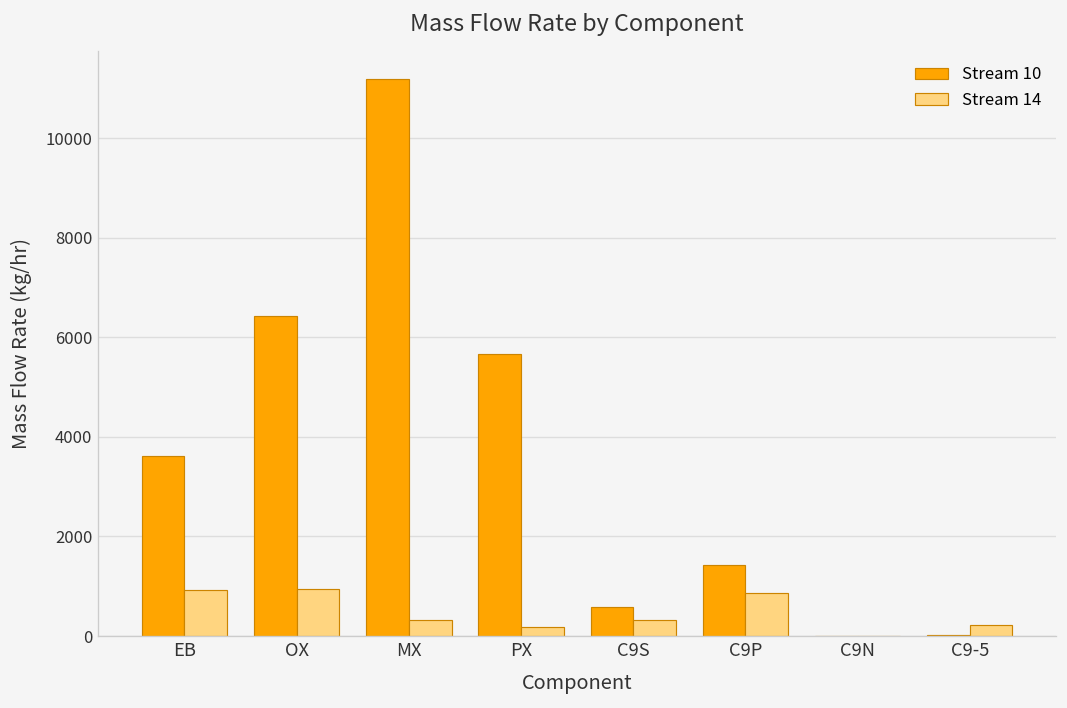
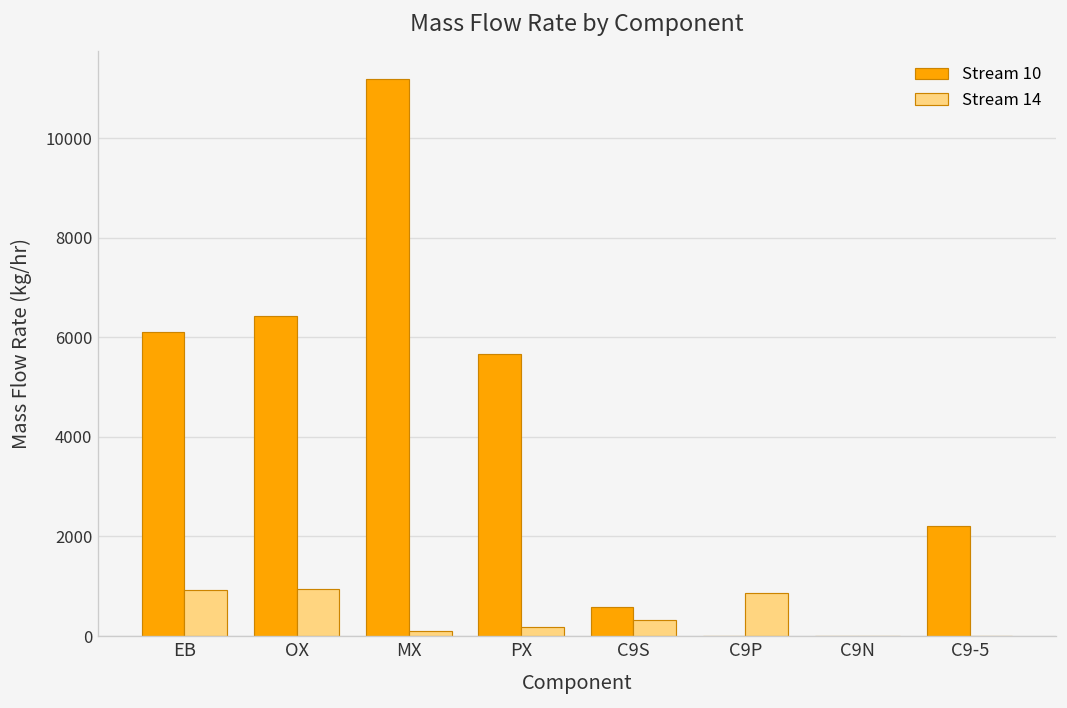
  {
    "Stream 10": {
-     "EB": 3600,
+     "EB": 6100,
      "OX": 6400,
      "MX": 11200,
      "PX": 5700,
      "C9S": 600,
-     "C9P": 1400,
-     "C9-5": 0
+     "C9P": 0,
+     "C9-5": 2200
    },
    "Stream 14": {
      "EB": 900,
      "OX": 1000,
-     "MX": 300,
+     "MX": 100,
      "PX": 200,
      "C9S": 300,
      "C9P": 900,
-     "C9-5": 200
+     "C9-5": 0
    }
  }
